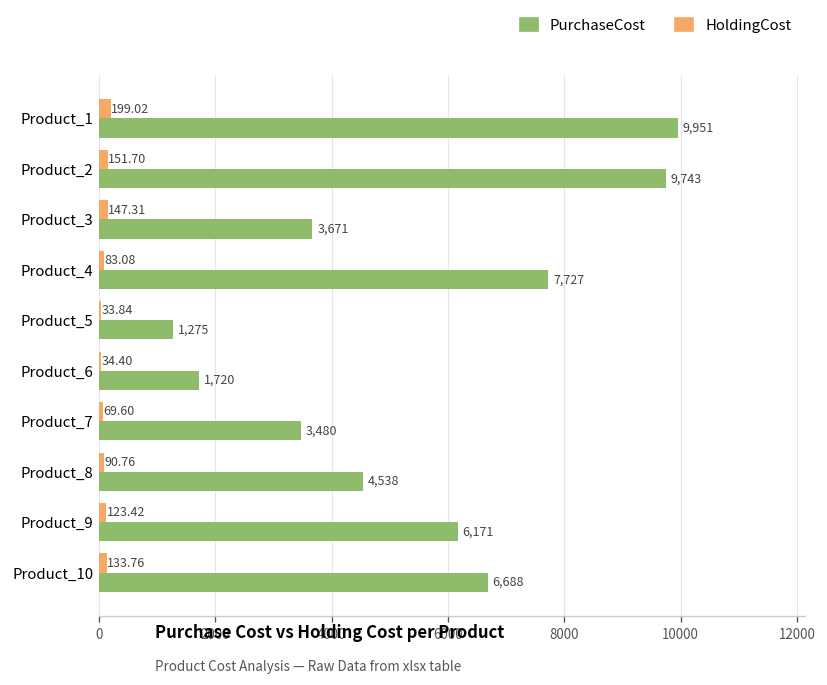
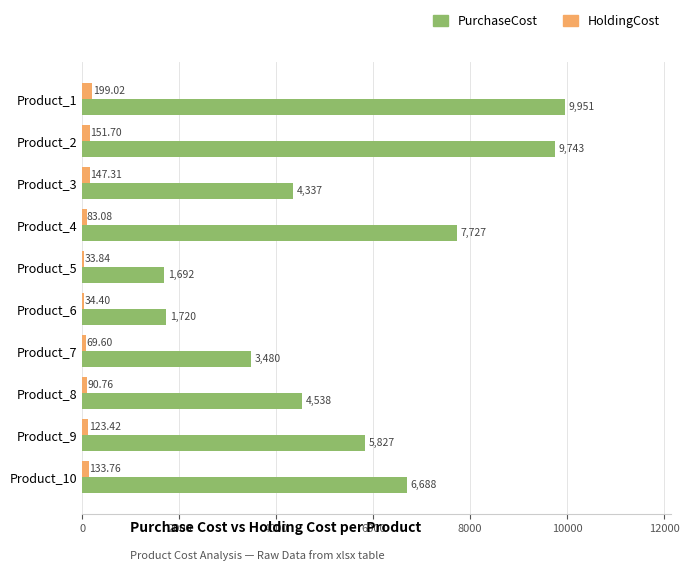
  {
    "PurchaseCost": {
      "Product_1": "9,951",
      "Product_2": "9,743",
-     "Product_3": "3,671",
+     "Product_3": "4,337",
      "Product_4": "7,727",
-     "Product_5": "1,275",
+     "Product_5": "1,692",
      "Product_6": "1,720",
      "Product_7": "3,480",
      "Product_8": "4,538",
-     "Product_9": "6,171",
+     "Product_9": "5,827",
      "Product_10": "6,688"
    },
    "HoldingCost": {
      "Product_1": "199.02",
      "Product_2": "151.70",
      "Product_3": "147.31",
      "Product_4": "83.08",
      "Product_5": "33.84",
      "Product_6": "34.40",
      "Product_7": "69.60",
      "Product_8": "90.76",
      "Product_9": "123.42",
      "Product_10": "133.76"
    }
  }
